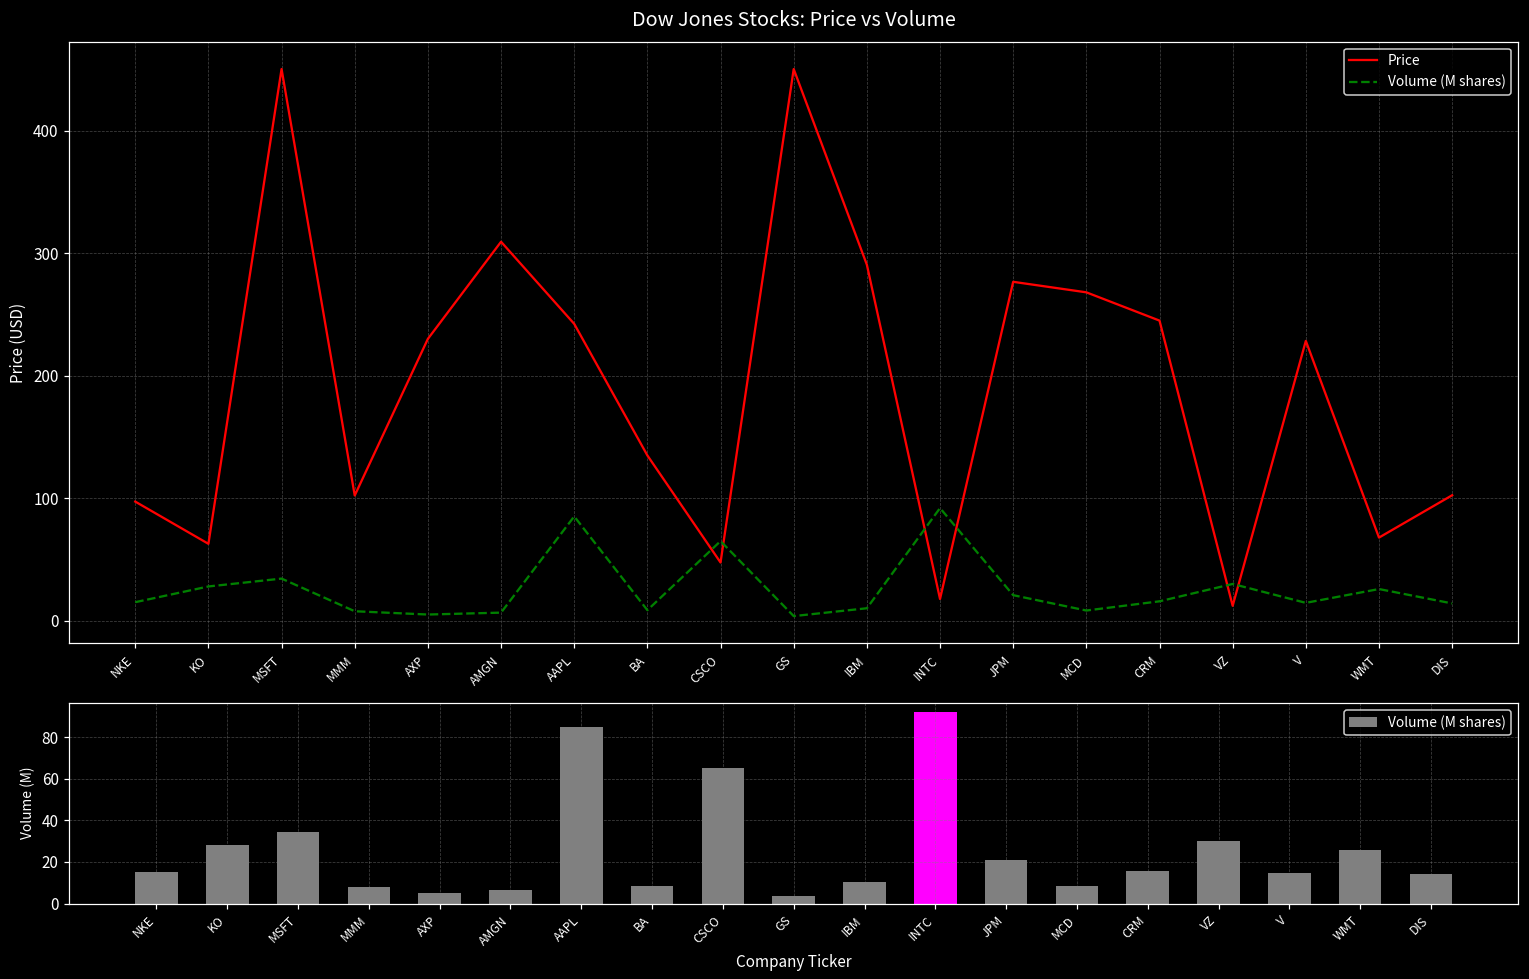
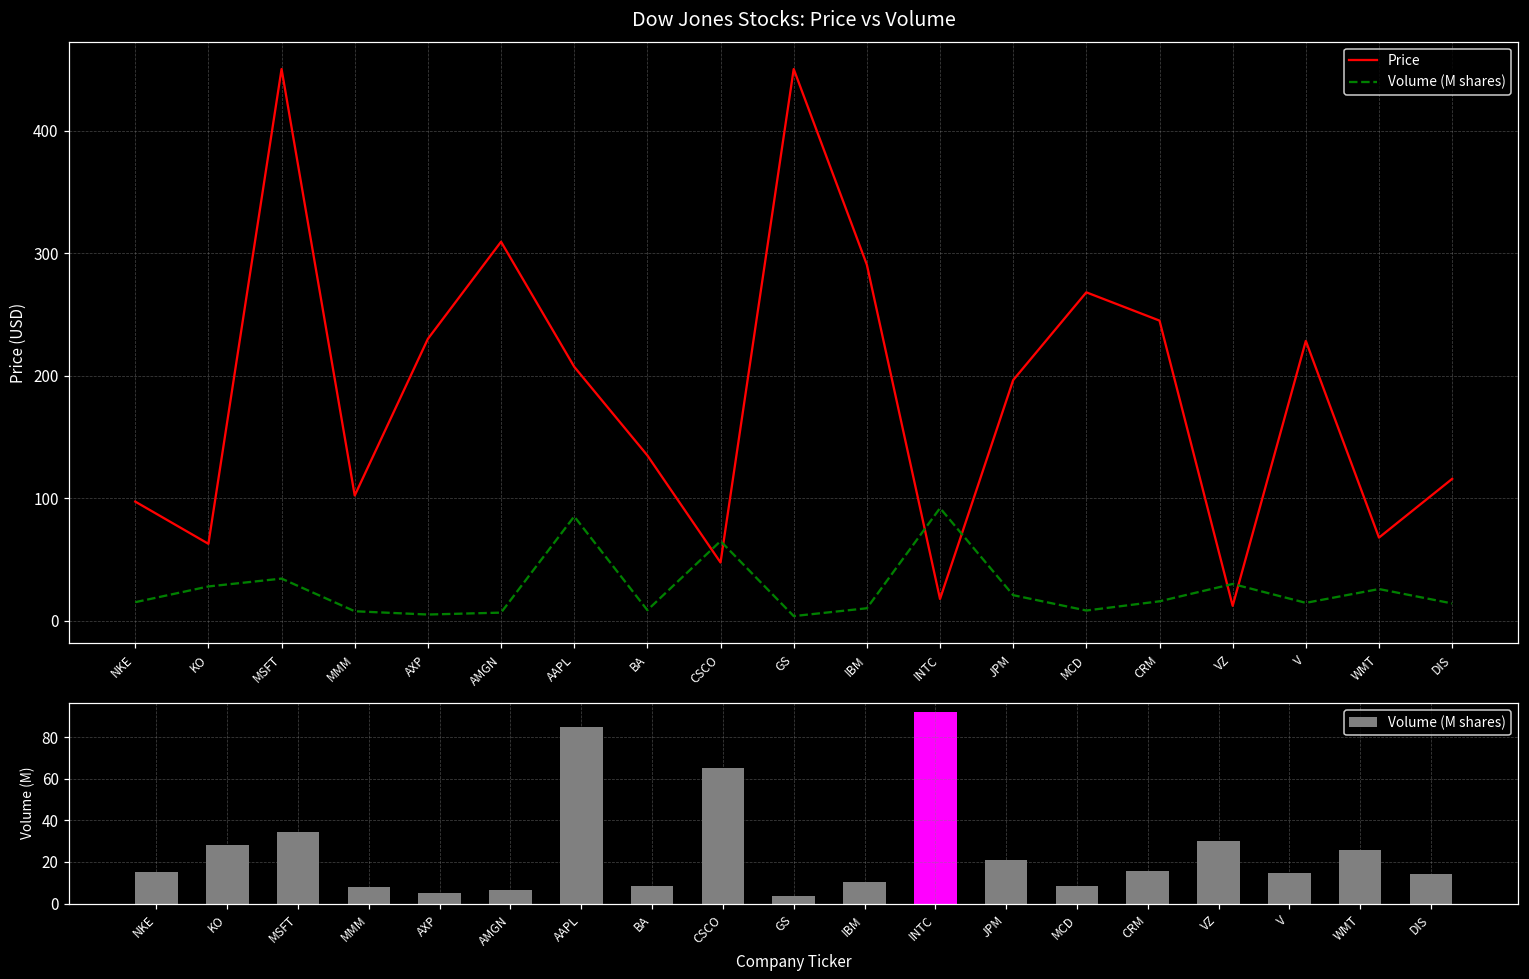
  {
    "Dow Jones Stocks: Price vs Volume": {
      "Price": {
        "NKE": 97,
        "KO": 63,
        "MSFT": 450,
        "MMM": 102,
        "AXP": 230,
        "AMGN": 309,
-       "AAPL": 242,
+       "AAPL": 207,
        "BA": 135,
        "CSCO": 48,
        "GS": 450,
        "IBM": 291,
        "INTC": 18,
-       "JPM": 277,
+       "JPM": 196,
        "MCD": 268,
        "CRM": 245,
        "VZ": 12,
        "V": 228,
        "WMT": 68,
-       "DIS": 102
+       "DIS": 116
      }
    }
  }
